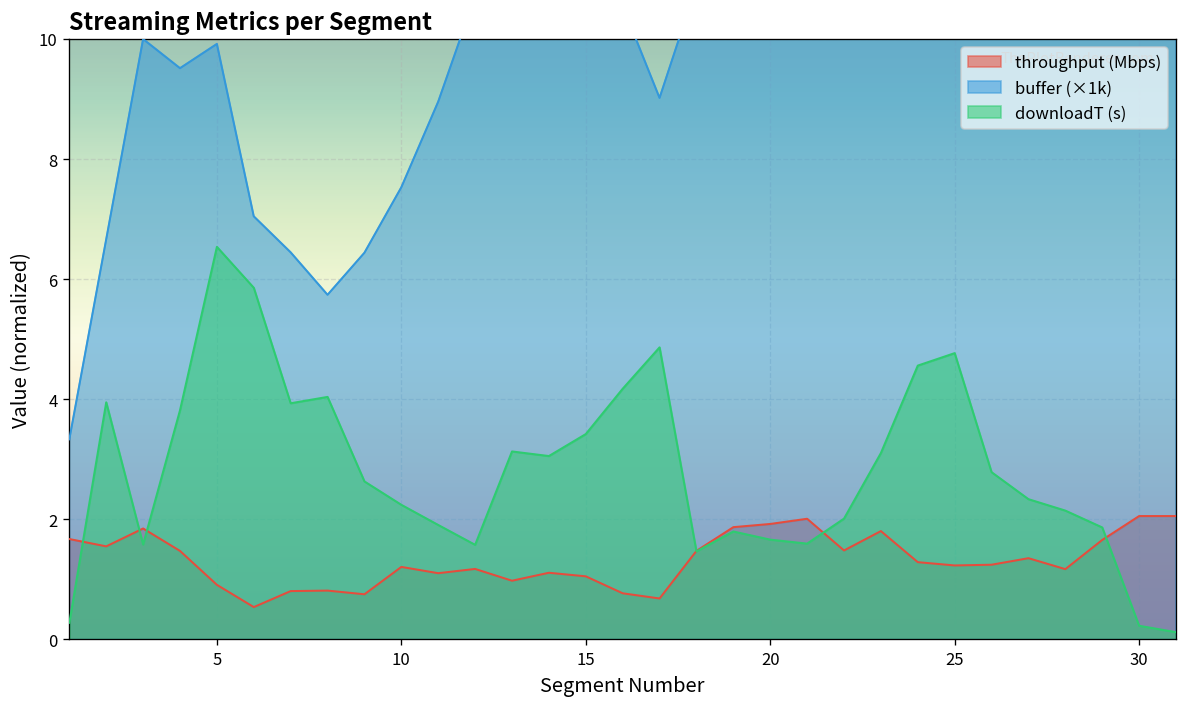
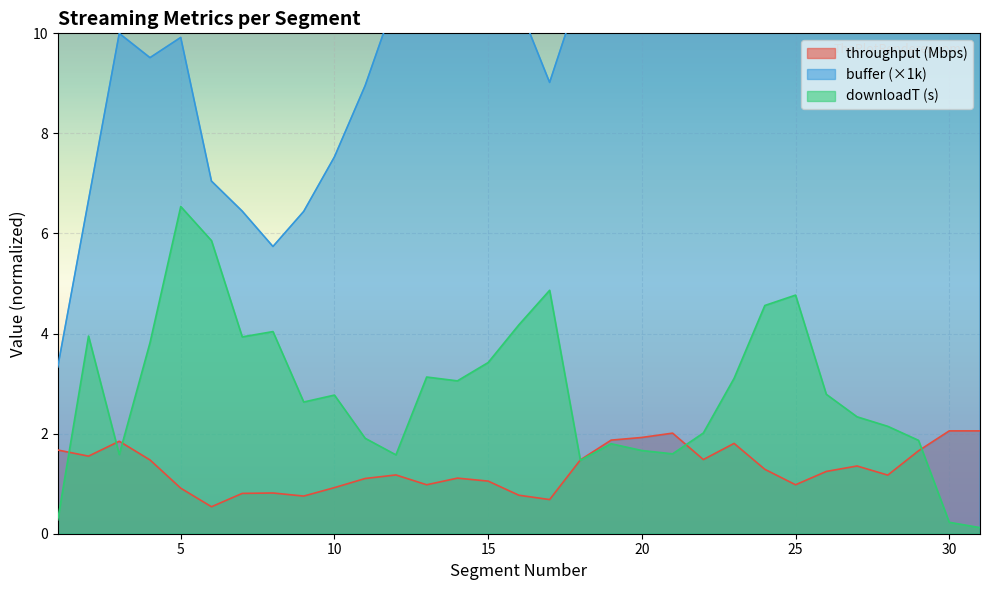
  {
    "throughput (Mbps)": {
      "5": 0.9,
-     "10": 1.2,
+     "10": 0.9,
      "15": 1.1,
      "20": 1.9,
-     "25": 1.2,
+     "25": 1.0,
      "30": 2.1
    },
    "buffer (×1k)": {
      "5": 9.9,
      "10": 7.5
    },
    "downloadT (s)": {
      "5": 6.5,
-     "10": 2.2,
+     "10": 2.8,
      "15": 3.4,
      "20": 1.7,
      "25": 4.8,
      "30": 0.2
    }
  }
